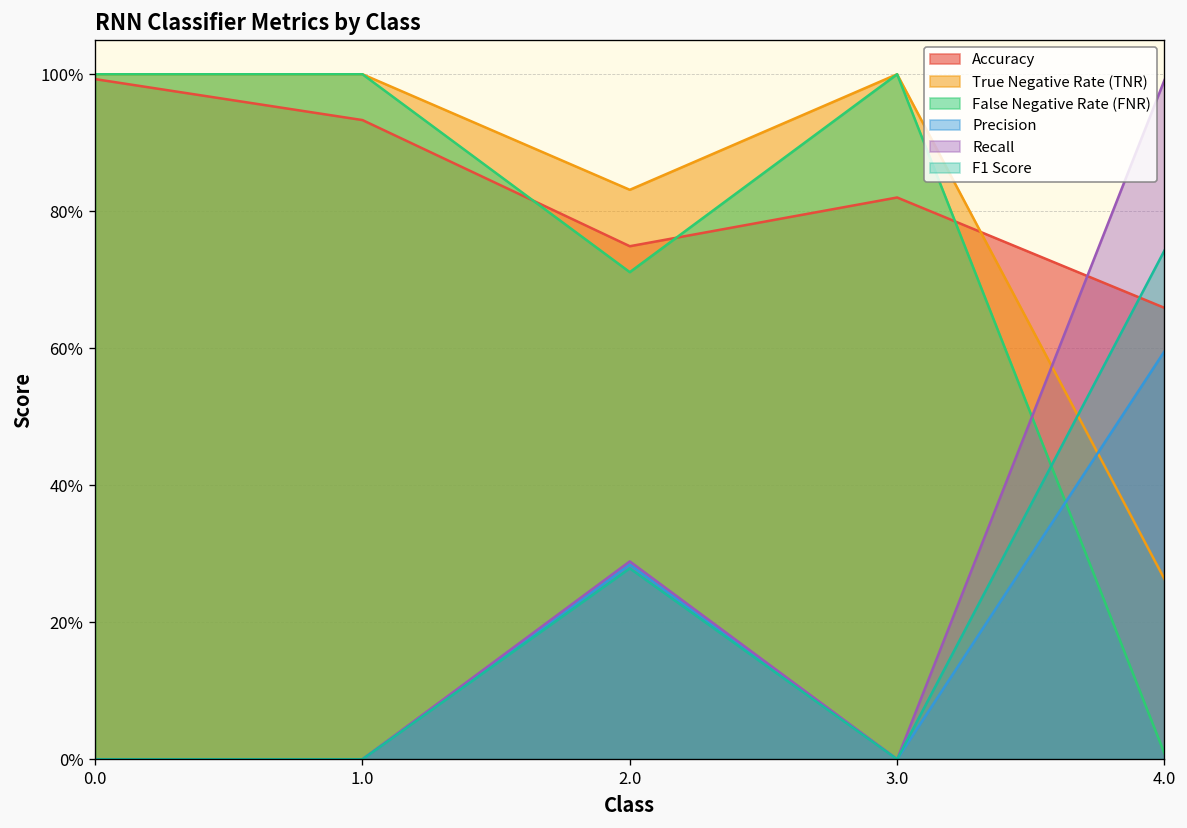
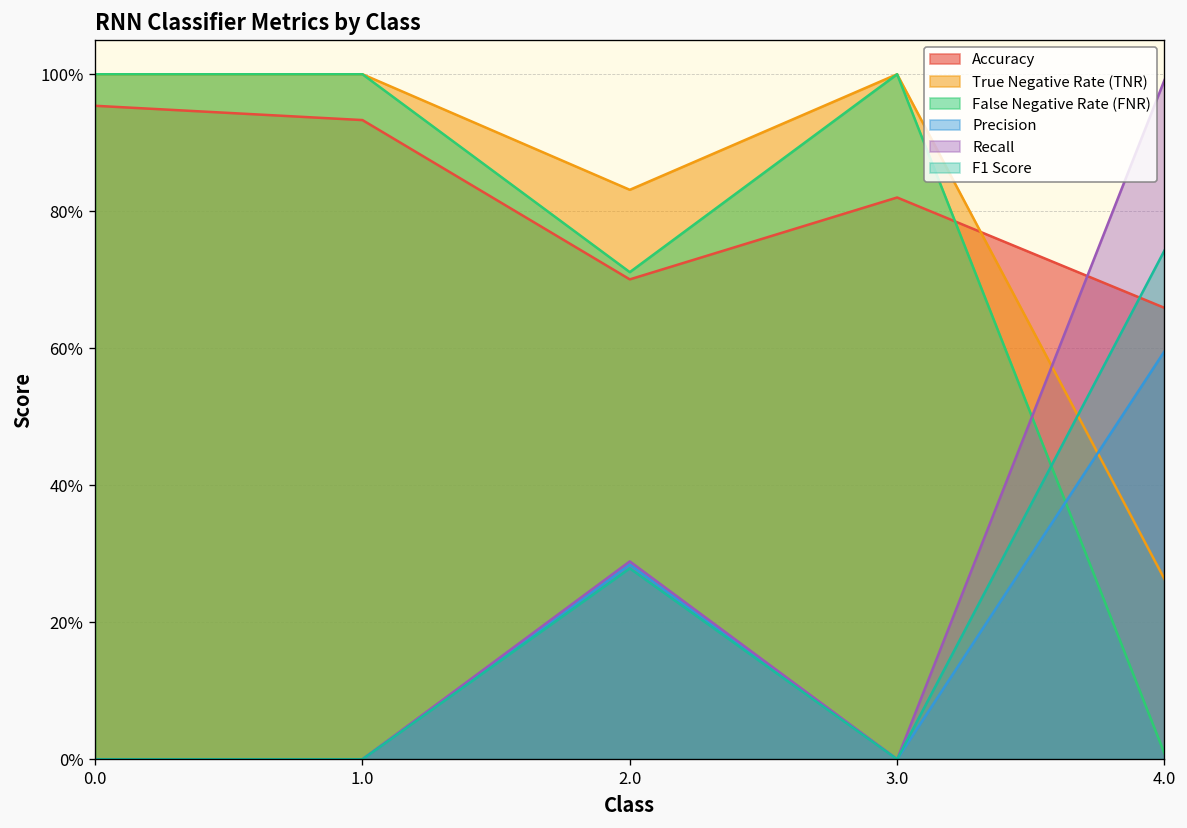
  {
    "Accuracy": {
-     "0.0": "99%",
+     "0.0": "95%",
      "1.0": "93%",
-     "2.0": "75%",
+     "2.0": "70%",
      "3.0": "82%",
      "4.0": "66%"
    },
    "True Negative Rate (TNR)": {
      "2.0": "83%",
      "4.0": "26%"
    },
    "Recall": {
      "2.0": "29%",
      "4.0": "99%"
    }
  }
